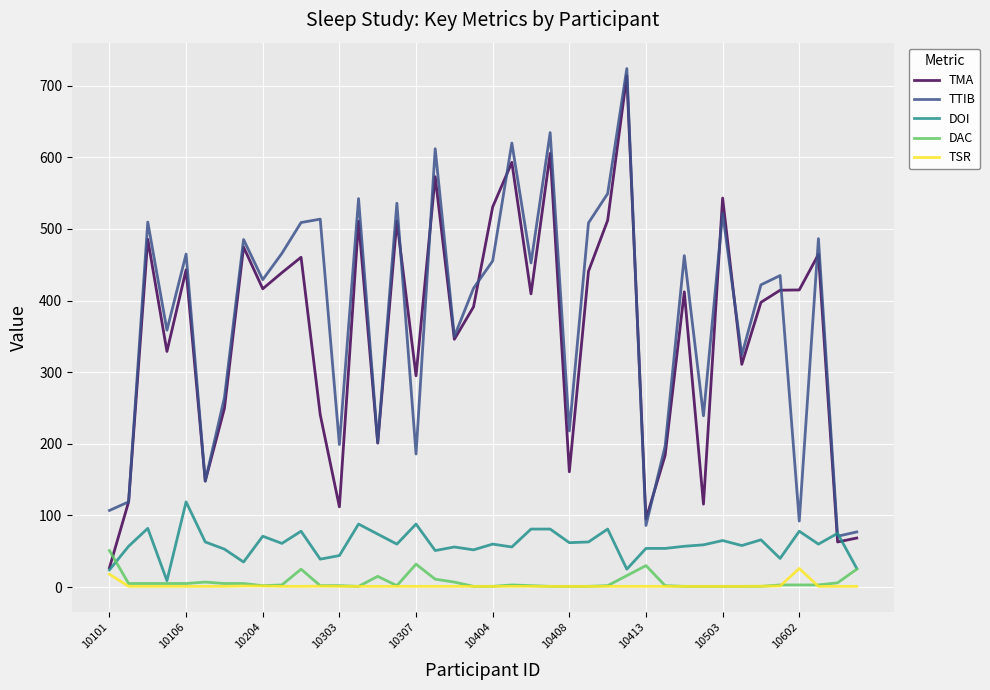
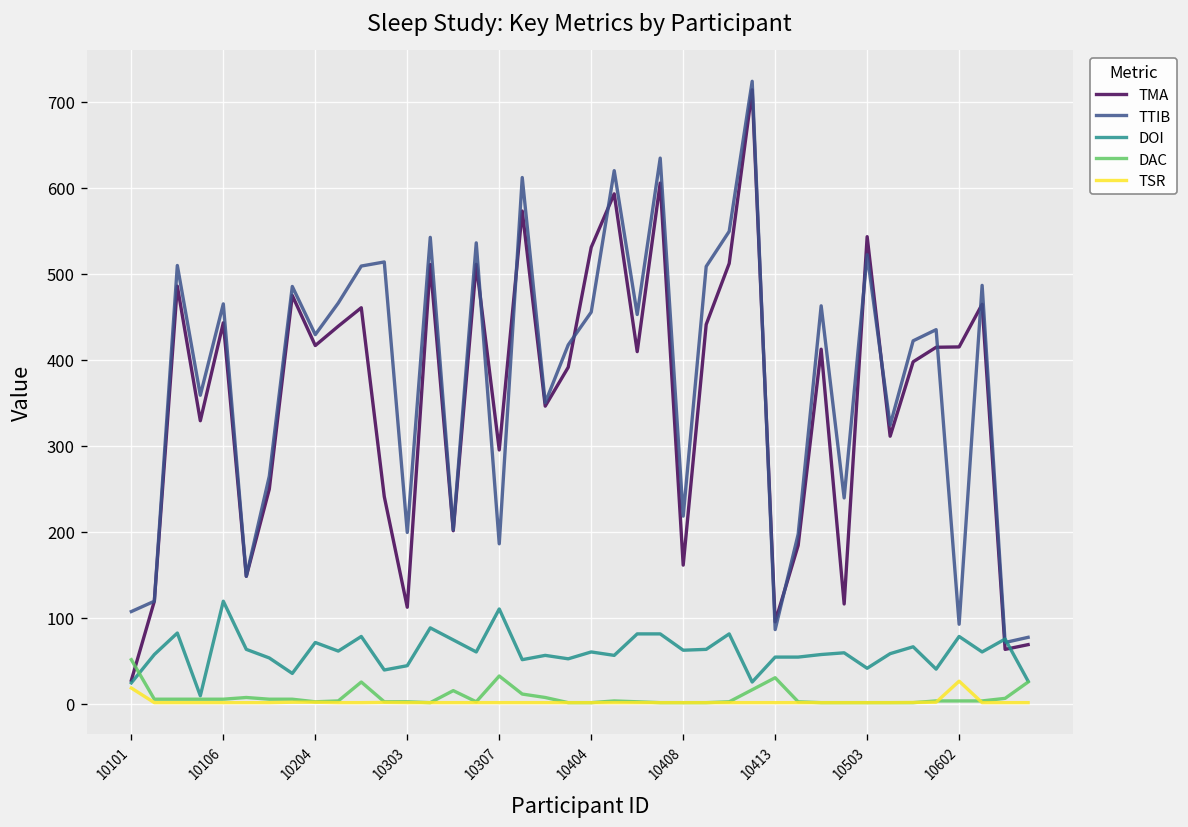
  {
    "TMA": {
      "10106": 440,
      "10204": 420,
      "10303": 110,
      "10307": 300,
      "10404": 530,
      "10408": 160,
      "10413": 100,
      "10503": 540,
      "10602": 410
    },
    "TTIB": {
      "10101": 110,
      "10106": 470,
      "10204": 430,
      "10303": 200,
      "10307": 190,
      "10404": 460,
      "10408": 220,
      "10413": 90,
      "10503": 520,
      "10602": 90
    },
    "DOI": {
      "10106": 120,
      "10204": 70,
      "10303": 40,
-     "10307": 90,
+     "10307": 110,
      "10404": 60,
      "10408": 60,
      "10413": 50,
-     "10503": 70,
+     "10503": 40,
      "10602": 80
    },
    "DAC": {
      "10101": 50,
      "10106": 10,
      "10307": 30,
      "10413": 30,
      "10602": 0
    },
    "TSR": {
      "10101": 20,
      "10106": 0,
      "10307": 0,
      "10413": 0,
      "10602": 30
    }
  }
